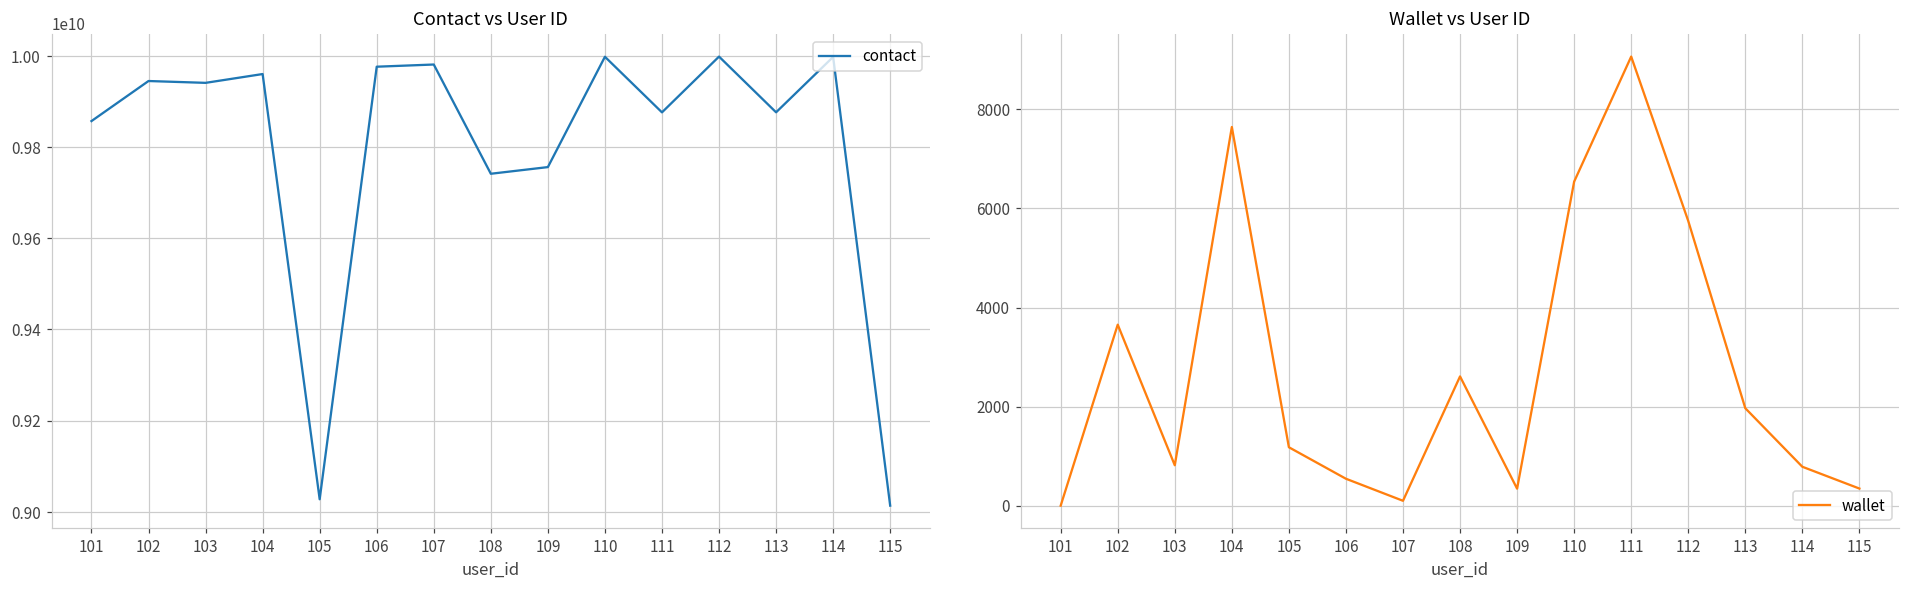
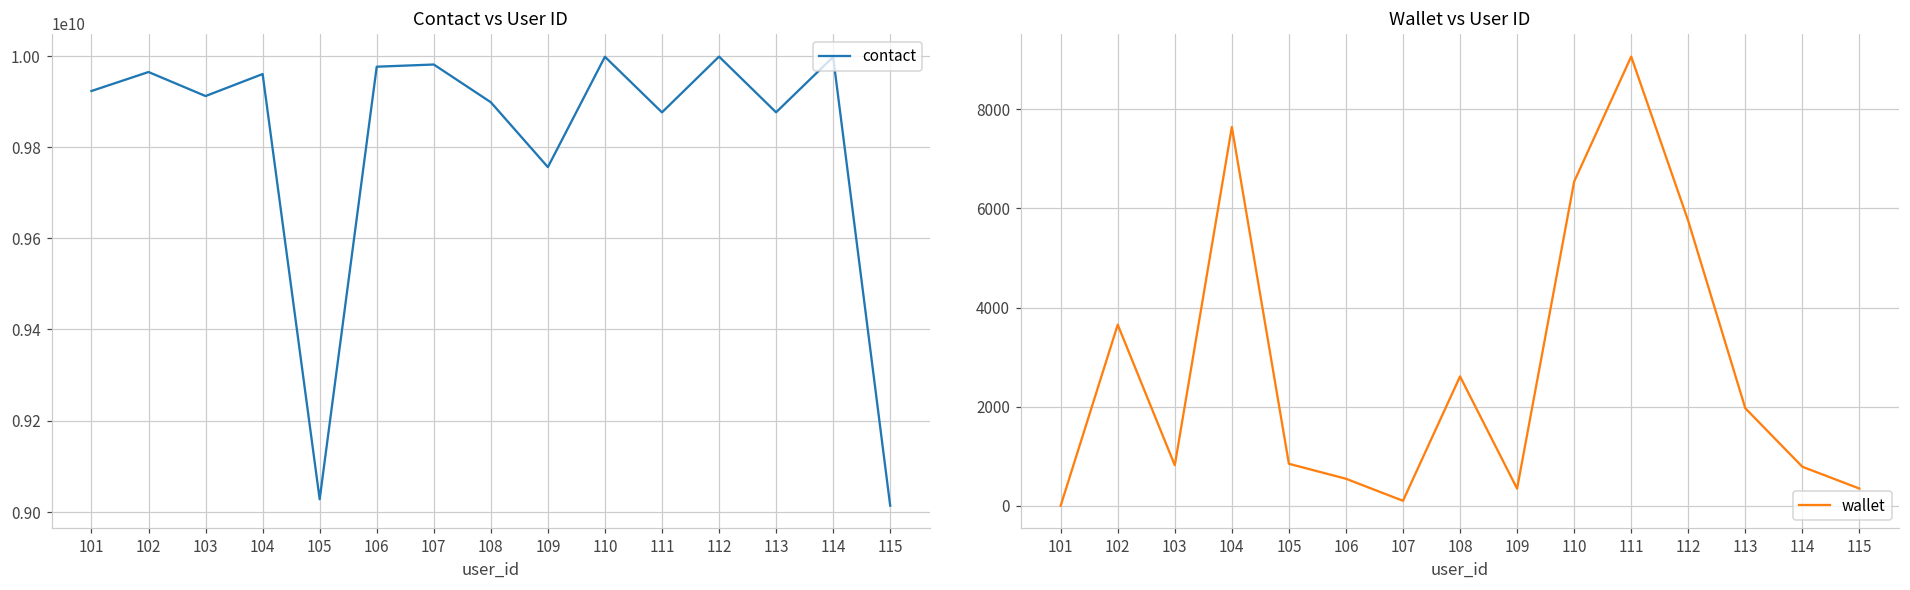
  {
    "Contact vs User ID": {
-     "101": 9860000000,
-     "102": 9950000000,
-     "103": 9940000000,
+     "101": 9920000000,
+     "102": 9970000000,
+     "103": 9910000000,
      "104": 9960000000,
      "105": 9030000000,
      "106": 9980000000,
      "107": 9980000000,
-     "108": 9740000000,
+     "108": 9900000000,
      "109": 9760000000,
      "110": 10000000000,
      "111": 9880000000,
      "112": 10000000000,
      "113": 9880000000,
      "115": 9010000000
    },
    "Wallet vs User ID": {
      "101": 0,
      "102": 3700,
      "103": 800,
      "104": 7600,
-     "105": 1200,
+     "105": 800,
      "106": 500,
      "107": 100,
      "108": 2600,
      "109": 300,
      "110": 6500,
      "111": 9100,
      "112": 5700,
      "113": 2000,
      "114": 800,
      "115": 300
    }
  }
